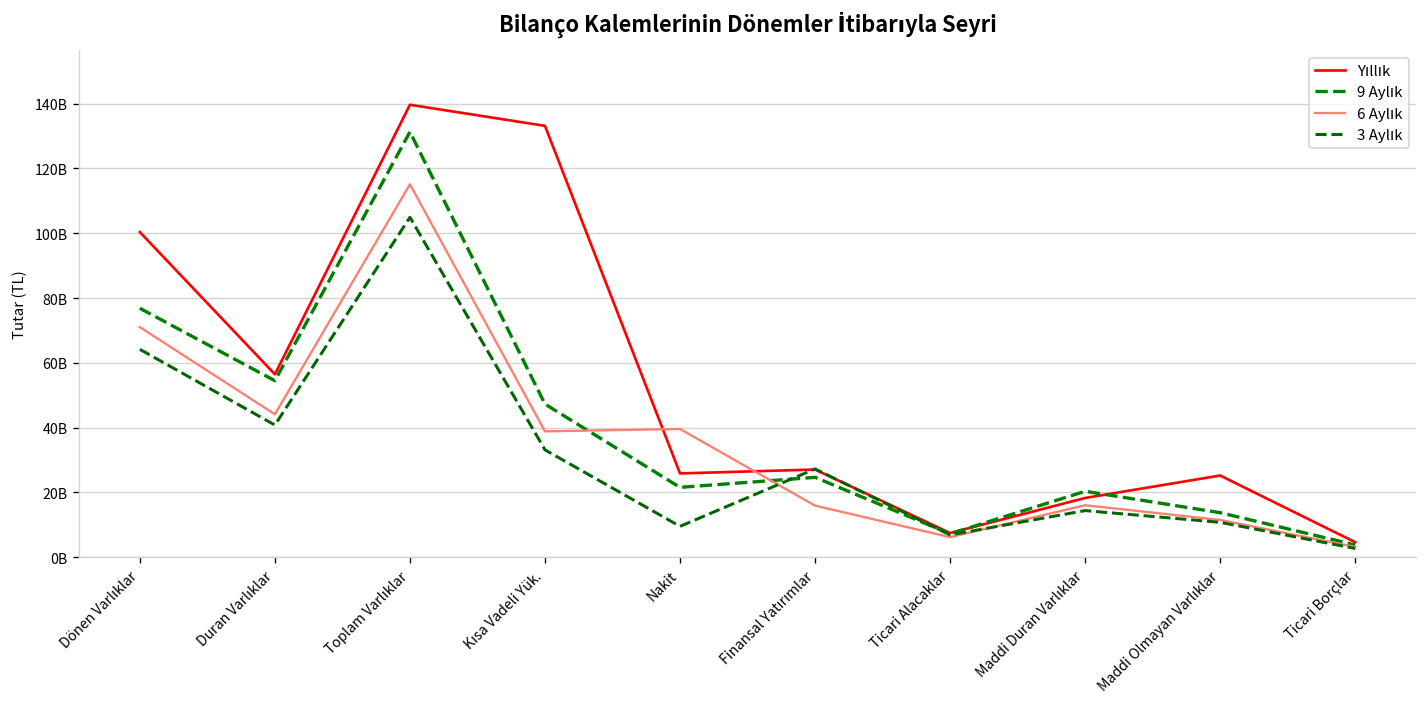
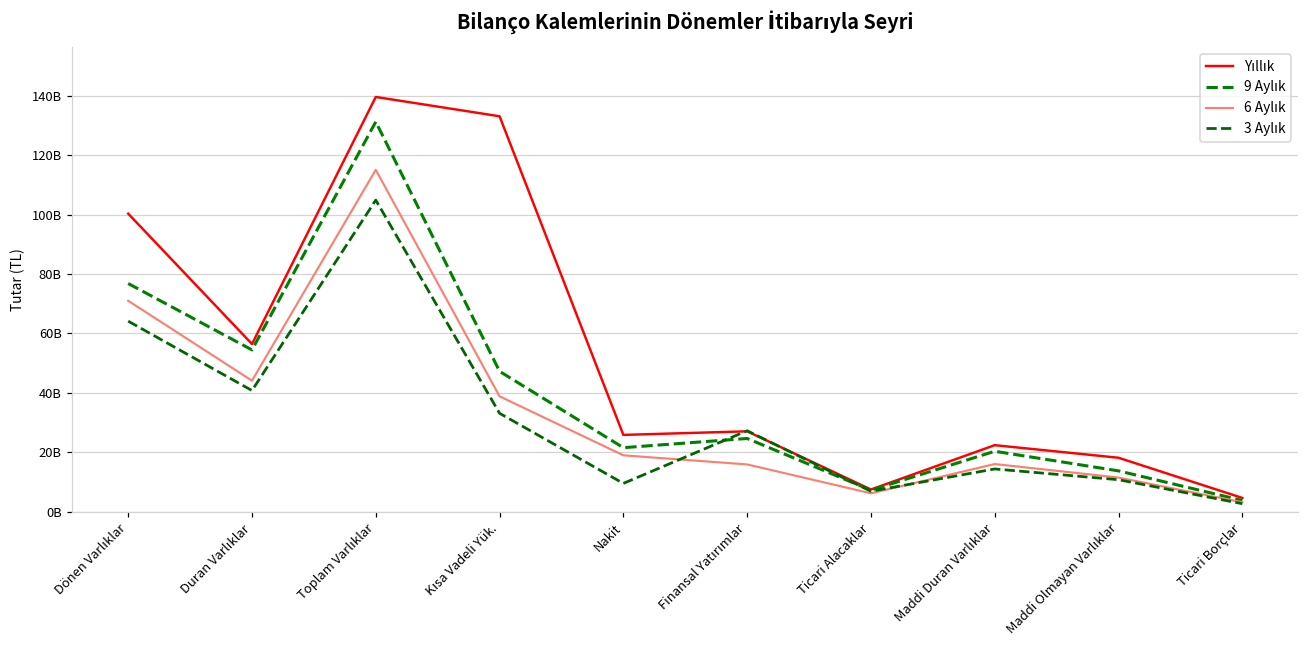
  {
    "Yıllık": {
      "Dönen Varlıklar": 100000000000,
      "Duran Varlıklar": 56000000000,
      "Toplam Varlıklar": 140000000000,
      "Kısa Vadeli Yük.": 133000000000,
      "Nakit": 26000000000,
-     "Maddi Duran Varlıklar": 18000000000,
-     "Maddi Olmayan Varlıklar": 25000000000
+     "Maddi Duran Varlıklar": 22000000000,
+     "Maddi Olmayan Varlıklar": 18000000000
    },
    "6 Aylık": {
      "Dönen Varlıklar": 71000000000,
      "Duran Varlıklar": 44000000000,
      "Toplam Varlıklar": 115000000000,
      "Kısa Vadeli Yük.": 39000000000,
-     "Nakit": 40000000000,
+     "Nakit": 19000000000,
      "Finansal Yatırımlar": 16000000000,
      "Maddi Duran Varlıklar": 16000000000
    }
  }
